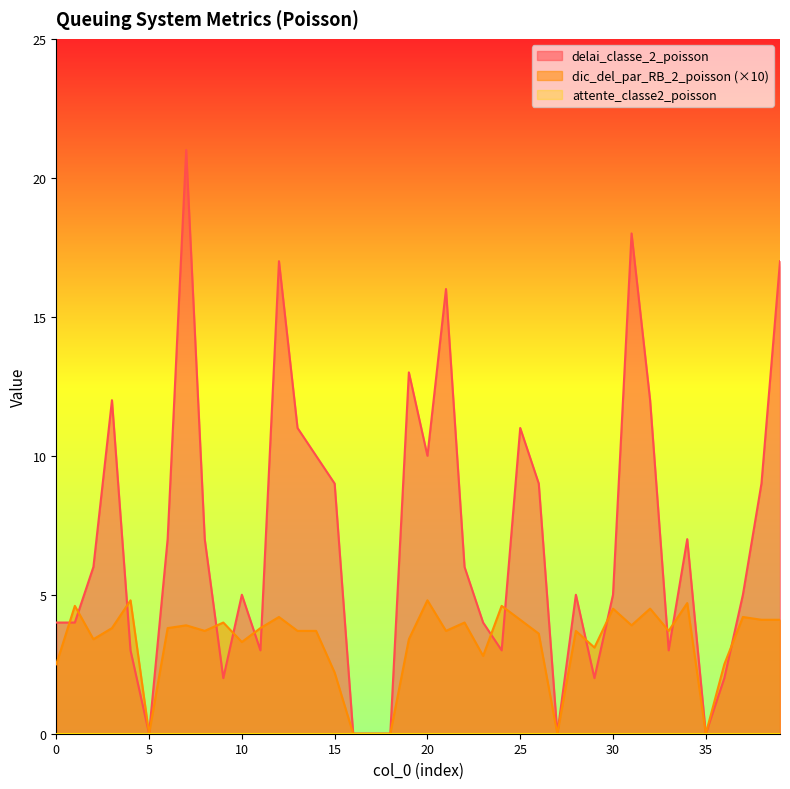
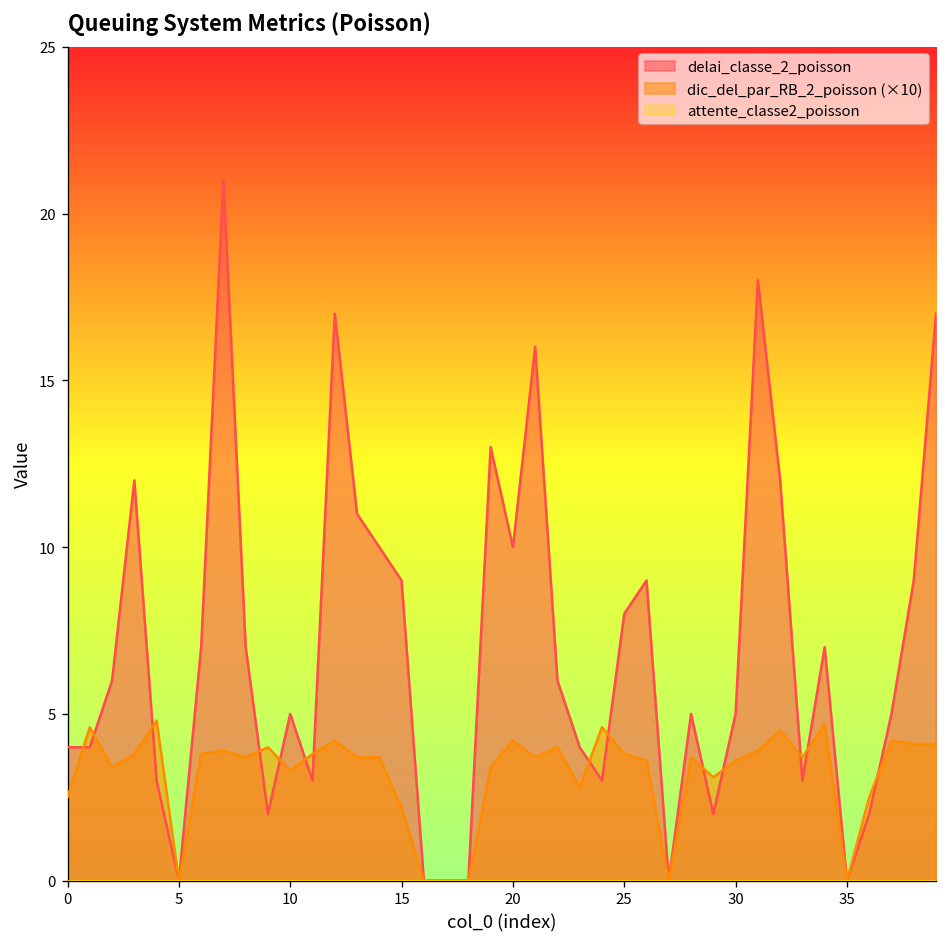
  {
    "delai_classe_2_poisson": {
      "0": 4,
      "10": 5,
      "15": 9,
      "20": 10,
-     "25": 11,
+     "25": 8,
      "30": 5
    },
    "dic_del_par_RB_2_poisson (×10)": {
      "0": 2.5,
      "10": 3.3,
      "15": 2.2,
-     "20": 4.8,
-     "25": 4.1,
-     "30": 4.5
+     "20": 4.2,
+     "25": 3.8,
+     "30": 3.6
    },
    "attente_classe2_poisson": {
      "0": 0.0,
      "10": 0.0,
      "15": 0.0,
      "20": 0.0,
      "25": 0.0,
      "30": 0.0
    }
  }
